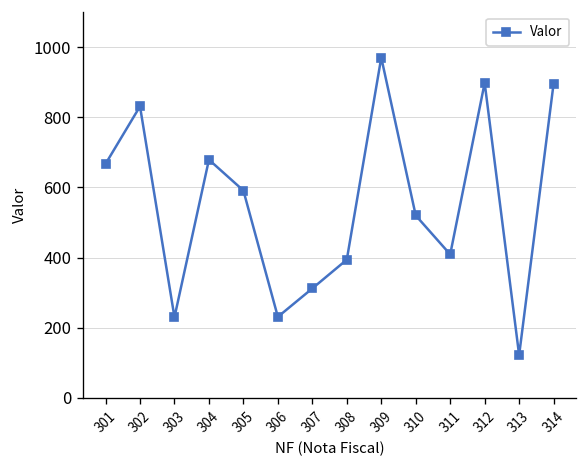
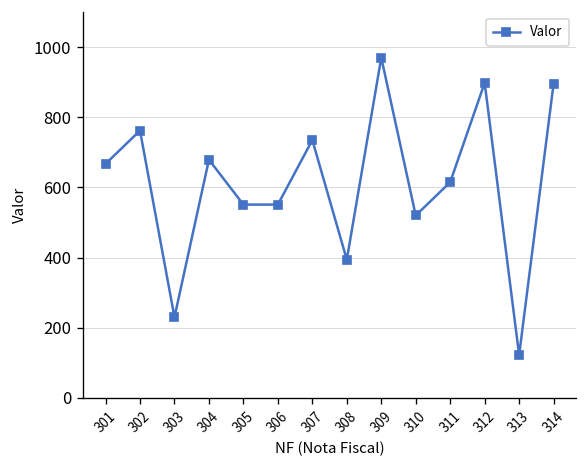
  {
    "301": 670,
-   "302": 830,
+   "302": 760,
    "303": 230,
    "304": 680,
-   "305": 590,
-   "306": 230,
-   "307": 310,
+   "305": 550,
+   "306": 550,
+   "307": 740,
    "308": 390,
    "309": 970,
    "310": 520,
-   "311": 410,
+   "311": 620,
    "312": 900,
    "313": 120,
    "314": 900
  }
